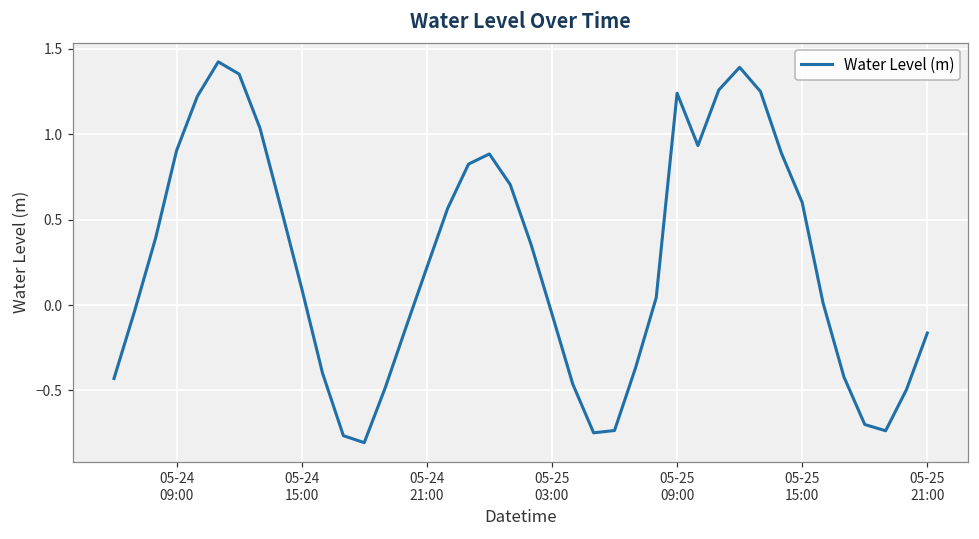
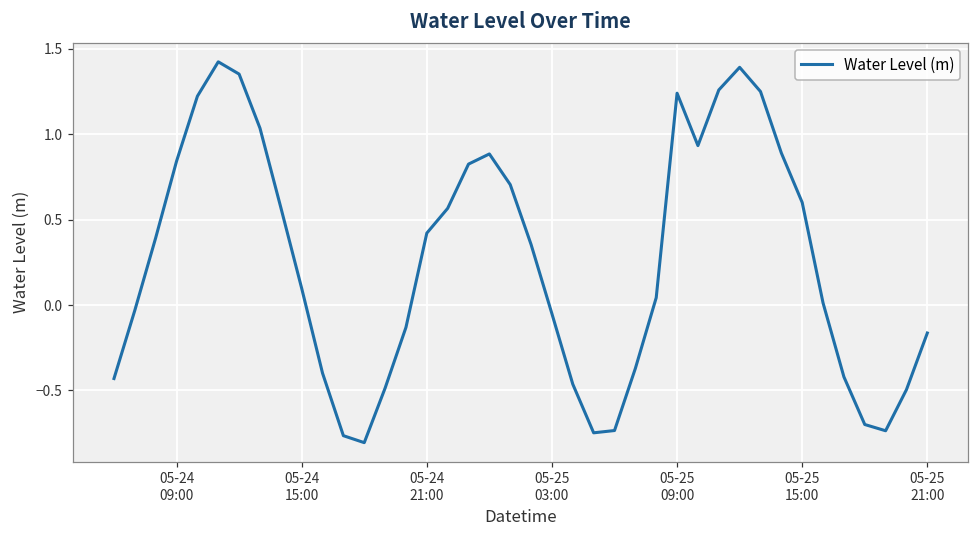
  {
-   "05-24 09:00": 0.90,
+   "05-24 09:00": 0.84,
    "05-24 15:00": 0.10,
-   "05-24 21:00": 0.22,
+   "05-24 21:00": 0.42,
    "05-25 03:00": -0.05,
    "05-25 09:00": 1.24,
    "05-25 15:00": 0.60,
    "05-25 21:00": -0.16
  }
